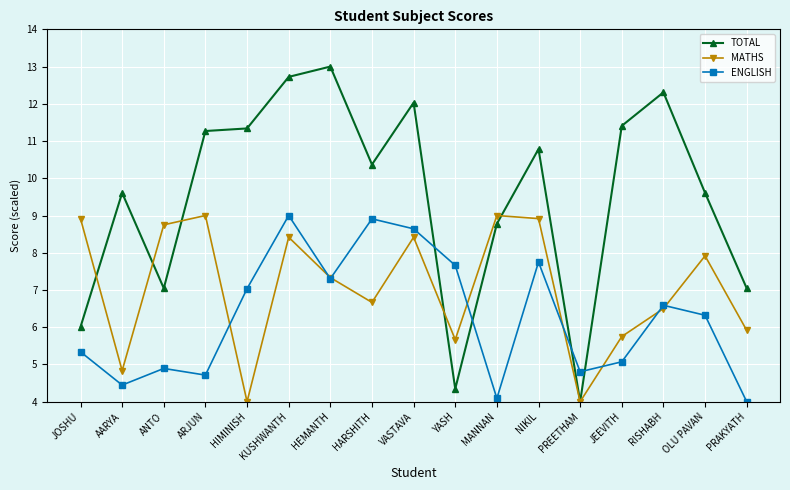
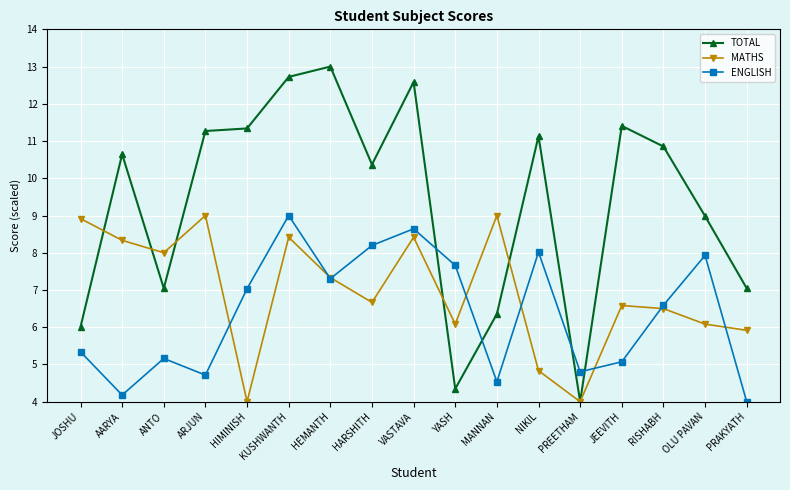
  {
    "TOTAL": {
      "JOSHU": 6.0,
-     "AARYA": 9.6,
+     "AARYA": 10.6,
      "ANTO": 7.0,
      "ARJUN": 11.3,
      "HIMINISH": 11.3,
      "KUSHWANTH": 12.7,
      "HEMANTH": 13.0,
      "HARSHITH": 10.4,
-     "VASTAVA": 12.0,
+     "VASTAVA": 12.6,
      "YASH": 4.3,
-     "MANNAN": 8.8,
-     "NIKIL": 10.8,
+     "MANNAN": 6.4,
+     "NIKIL": 11.1,
      "JEEVITH": 11.4,
-     "RISHABH": 12.3,
-     "OLU PAVAN": 9.6,
+     "RISHABH": 10.9,
+     "OLU PAVAN": 9.0,
      "PRAKYATH": 7.0
    },
    "MATHS": {
      "JOSHU": 8.9,
-     "AARYA": 4.8,
-     "ANTO": 8.8,
+     "AARYA": 8.3,
+     "ANTO": 8.0,
      "ARJUN": 9.0,
      "HIMINISH": 4.0,
      "KUSHWANTH": 8.4,
      "HARSHITH": 6.7,
      "VASTAVA": 8.4,
-     "YASH": 5.7,
+     "YASH": 6.1,
      "MANNAN": 9.0,
-     "NIKIL": 8.9,
-     "JEEVITH": 5.8,
+     "NIKIL": 4.8,
+     "JEEVITH": 6.6,
      "RISHABH": 6.5,
-     "OLU PAVAN": 7.9,
+     "OLU PAVAN": 6.1,
      "PRAKYATH": 5.9
    },
    "ENGLISH": {
      "JOSHU": 5.3,
-     "AARYA": 4.4,
-     "ANTO": 4.9,
+     "AARYA": 4.2,
+     "ANTO": 5.2,
      "ARJUN": 4.7,
      "HIMINISH": 7.0,
      "KUSHWANTH": 9.0,
-     "HARSHITH": 8.9,
+     "HARSHITH": 8.2,
      "VASTAVA": 8.6,
      "YASH": 7.7,
-     "MANNAN": 4.1,
-     "NIKIL": 7.8,
+     "MANNAN": 4.5,
+     "NIKIL": 8.0,
      "PREETHAM": 4.8,
      "JEEVITH": 5.1,
      "RISHABH": 6.6,
-     "OLU PAVAN": 6.3,
+     "OLU PAVAN": 7.9,
      "PRAKYATH": 4.0
    }
  }
